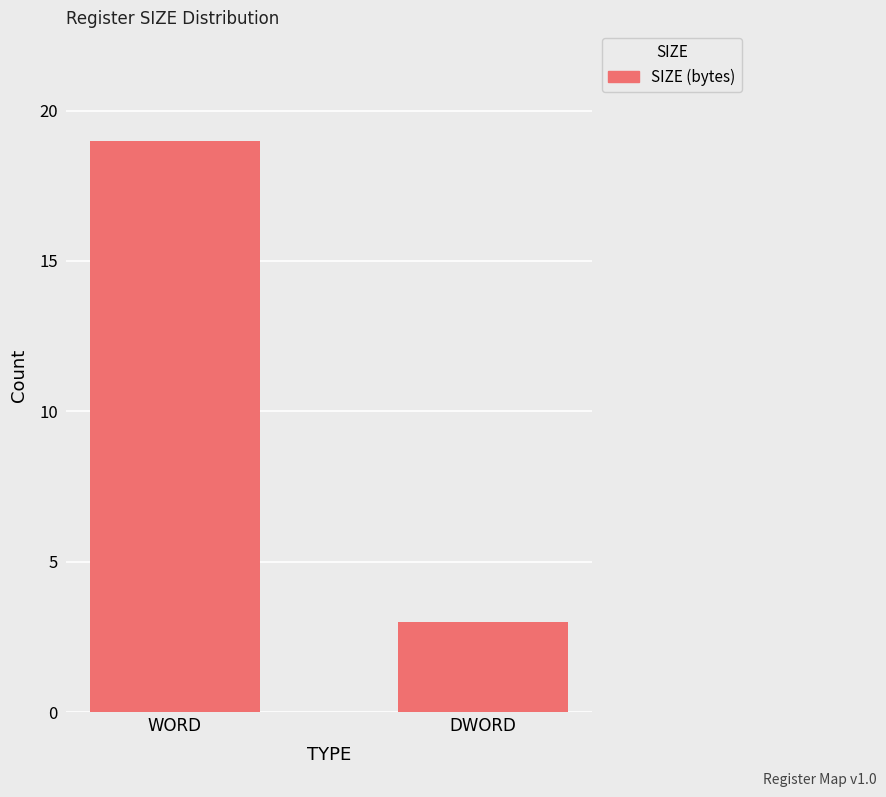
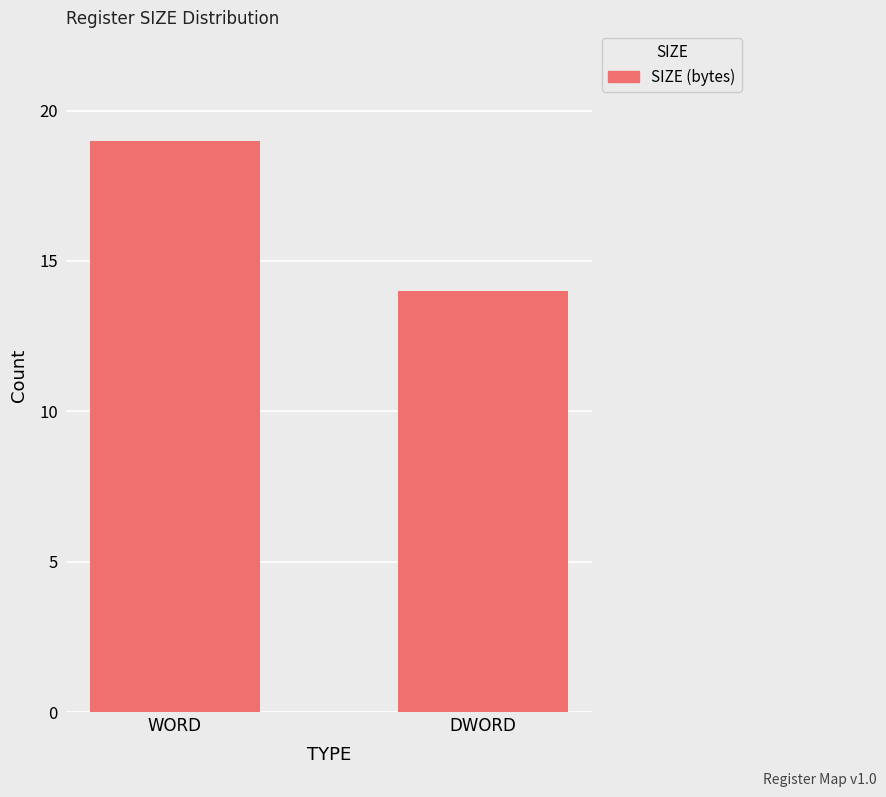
  {
    "WORD": 19,
-   "DWORD": 3
+   "DWORD": 14
  }
